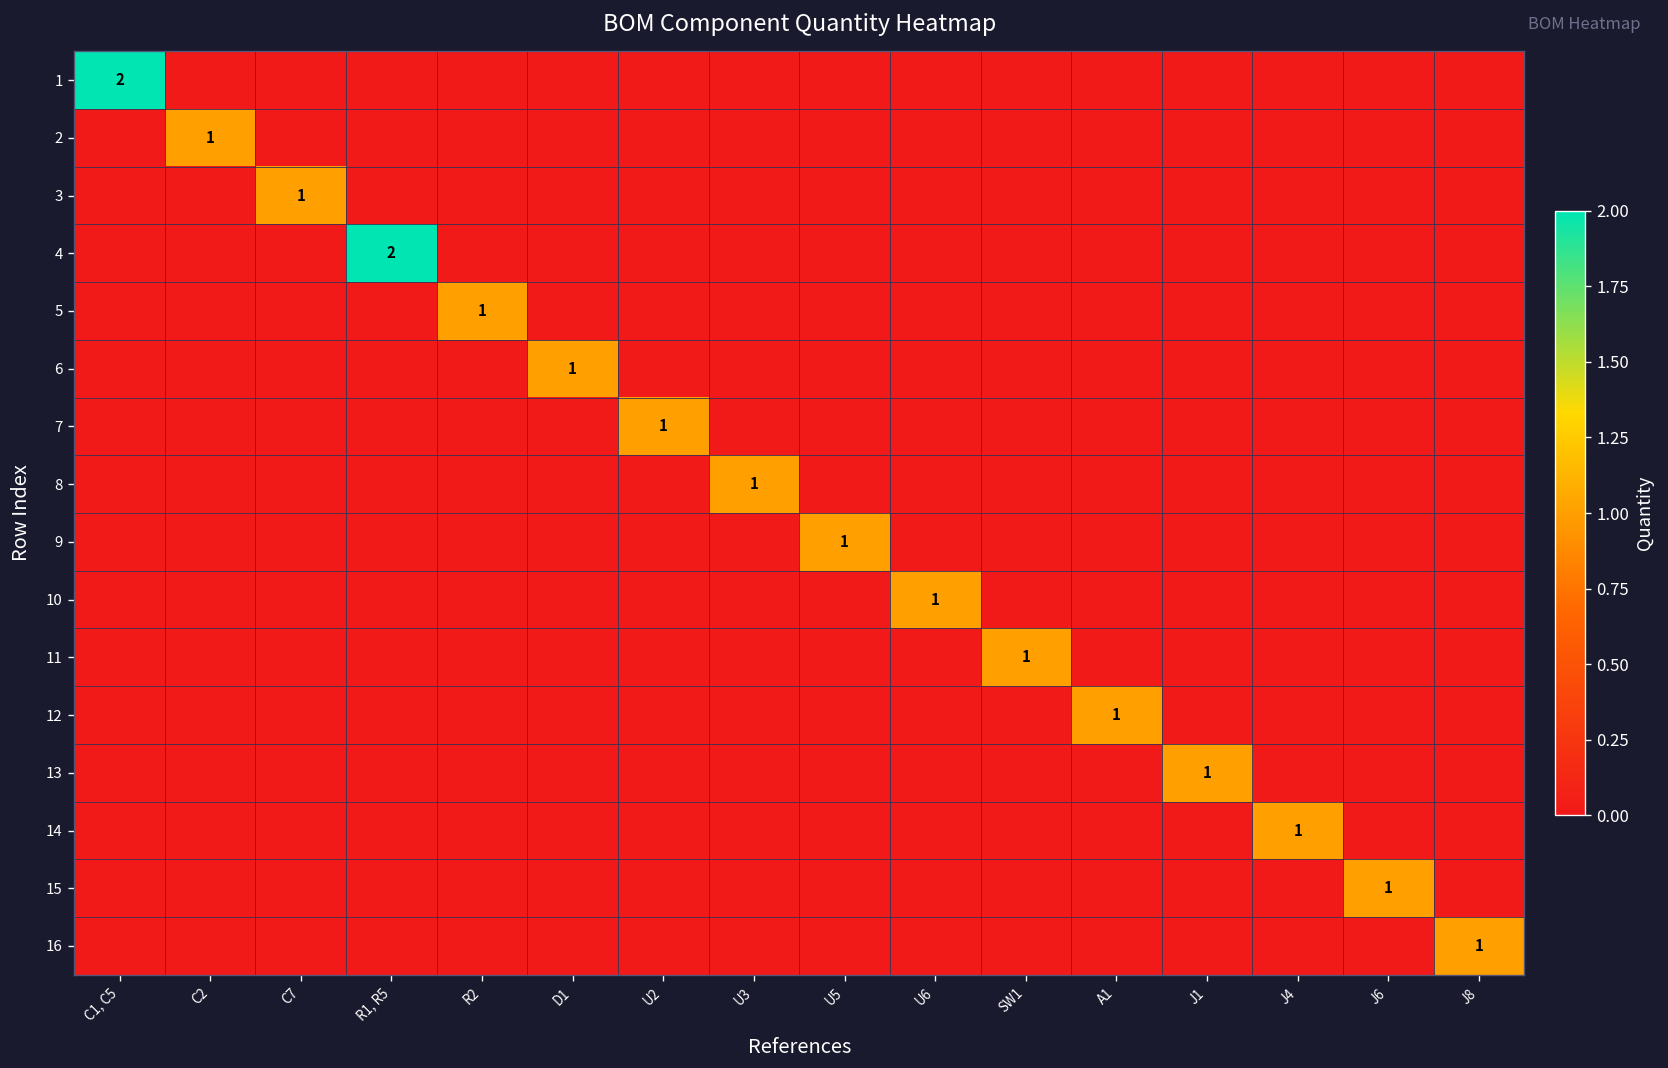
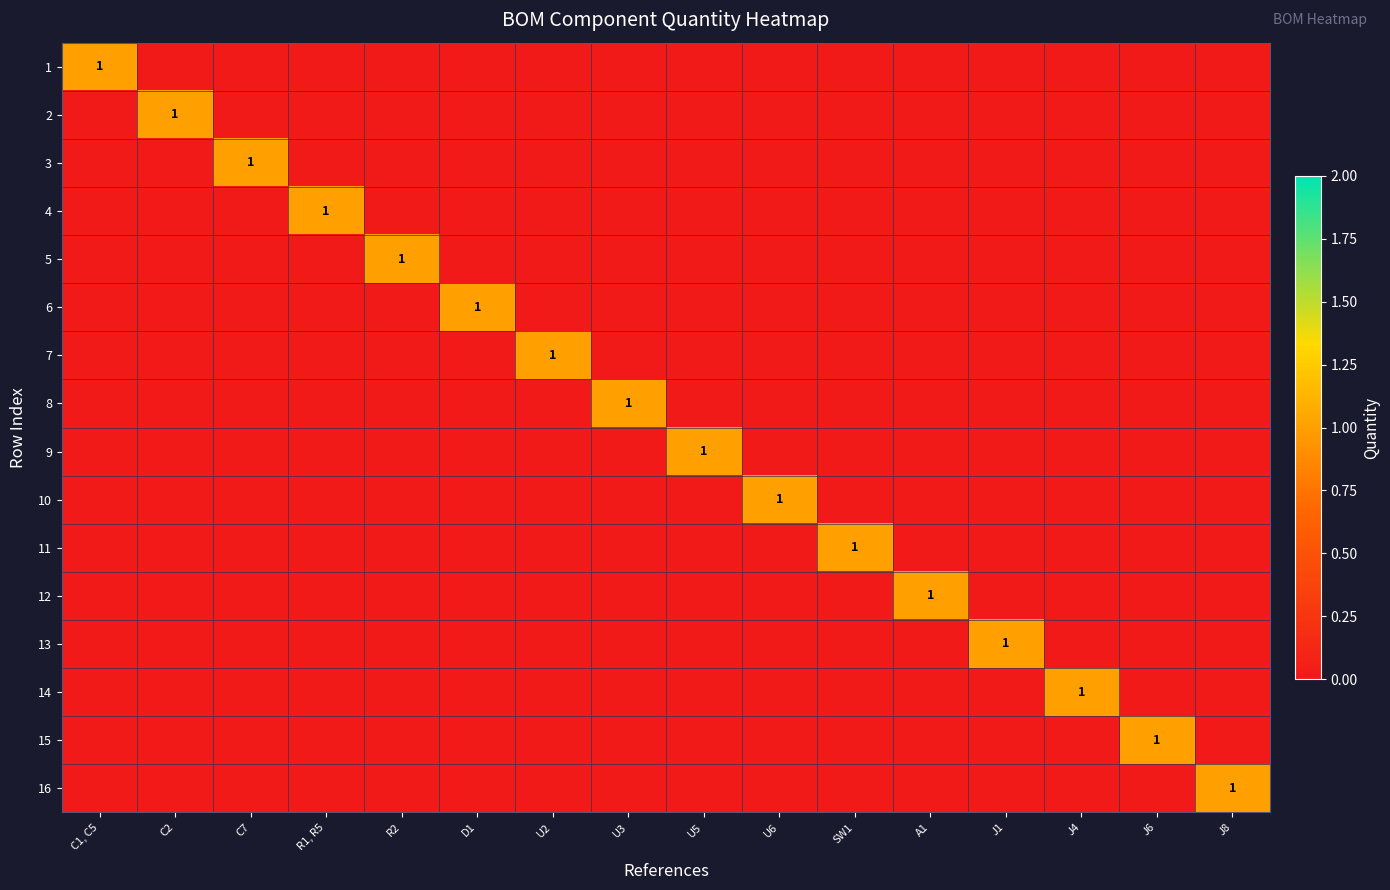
  {
    "1": {
-     "C1, C5": 2
+     "C1, C5": 1
    },
    "2": {
      "C2": 1
    },
    "3": {
      "C7": 1
    },
    "4": {
-     "R1, R5": 2
+     "R1, R5": 1
    },
    "5": {
      "R2": 1
    },
    "6": {
      "D1": 1
    },
    "7": {
      "U2": 1
    },
    "8": {
      "U3": 1
    },
    "9": {
      "U5": 1
    },
    "10": {
      "U6": 1
    },
    "11": {
      "SW1": 1
    },
    "12": {
      "A1": 1
    },
    "13": {
      "J1": 1
    },
    "14": {
      "J4": 1
    },
    "15": {
      "J6": 1
    },
    "16": {
      "J8": 1
    }
  }
